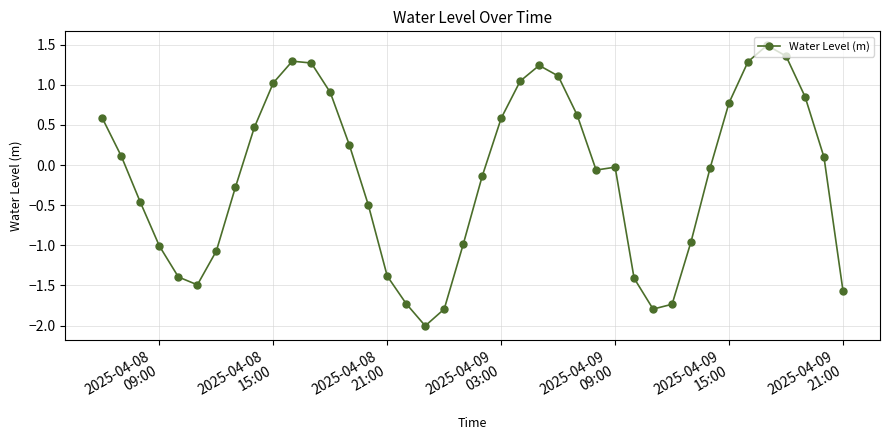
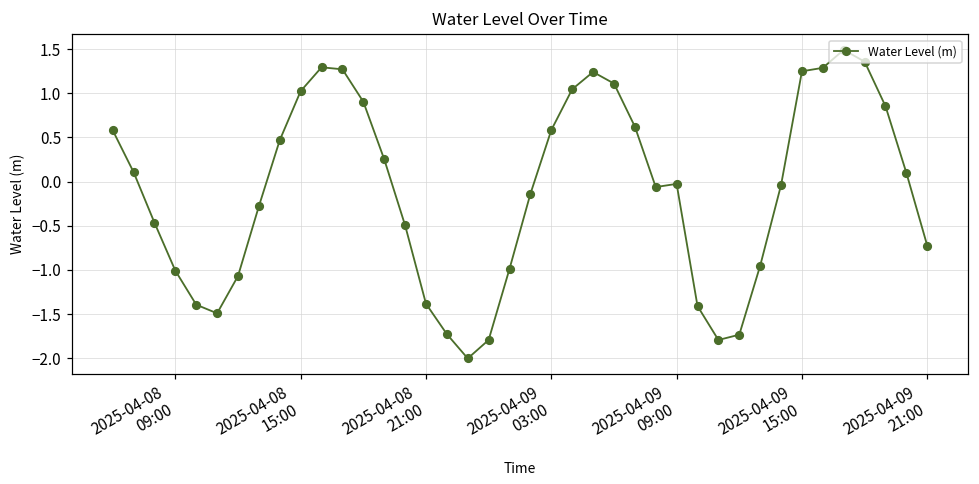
  {
    "2025-04-08 09:00": -1.0,
    "2025-04-08 15:00": 1.0,
    "2025-04-08 21:00": -1.4,
    "2025-04-09 03:00": 0.6,
    "2025-04-09 09:00": 0.0,
-   "2025-04-09 15:00": 0.8,
-   "2025-04-09 21:00": -1.6
+   "2025-04-09 15:00": 1.2,
+   "2025-04-09 21:00": -0.7
  }
